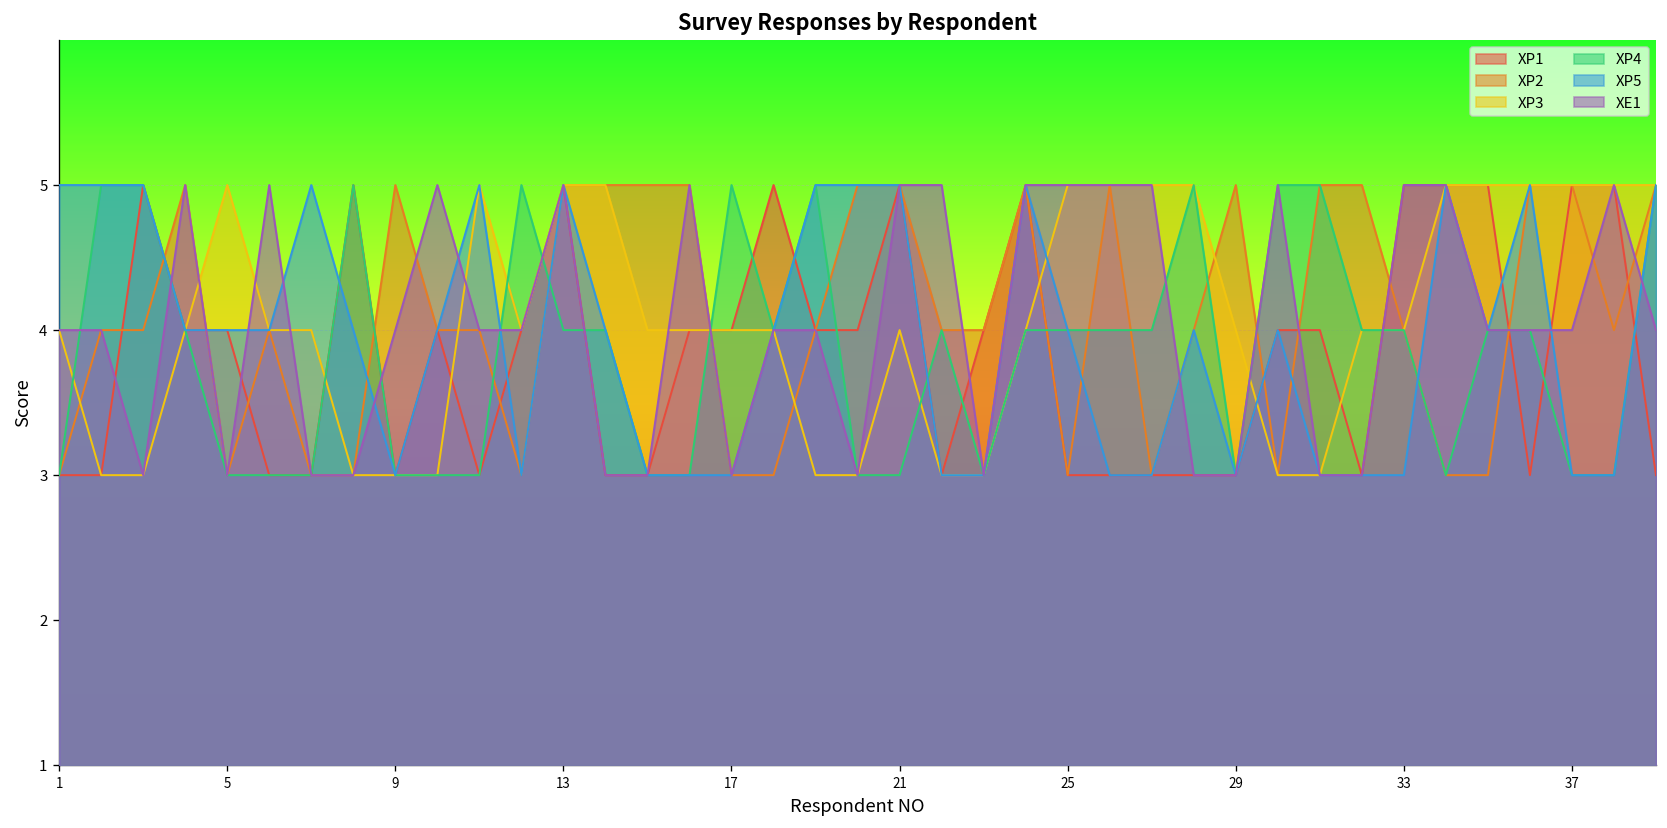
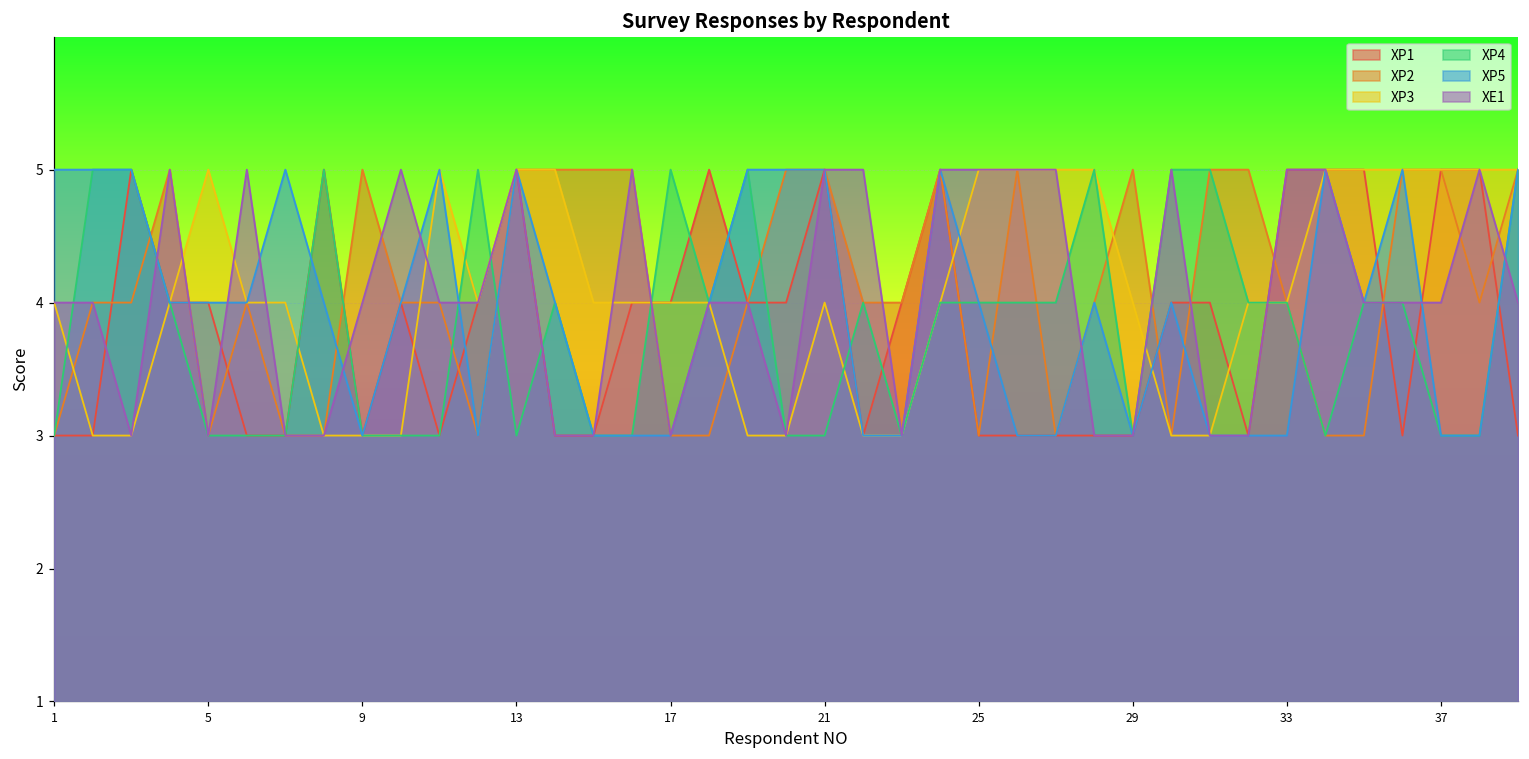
  {
    "XP3": {
      "5": 5,
      "21": 4,
      "29": 4
    },
    "XP4": {
-     "13": 4,
+     "13": 3,
      "17": 5,
      "21": 3
    },
    "XP5": {
      "1": 5,
      "33": 3
    },
    "XE1": {
      "9": 4,
      "37": 4
    }
  }
